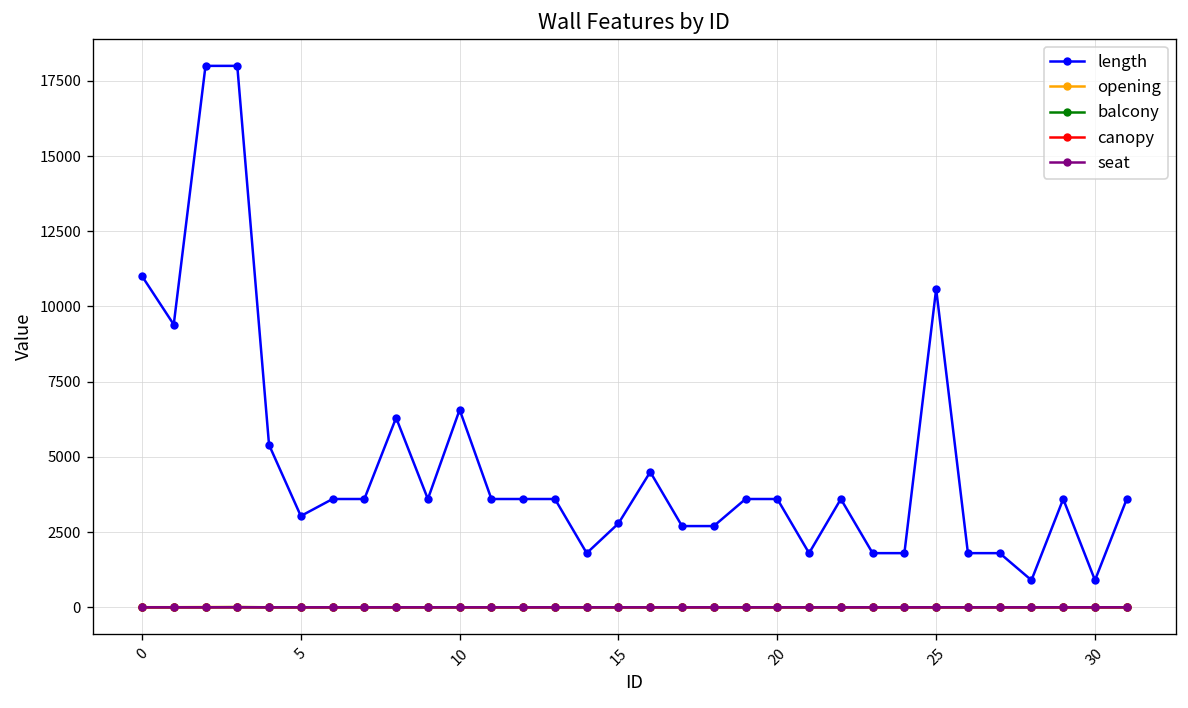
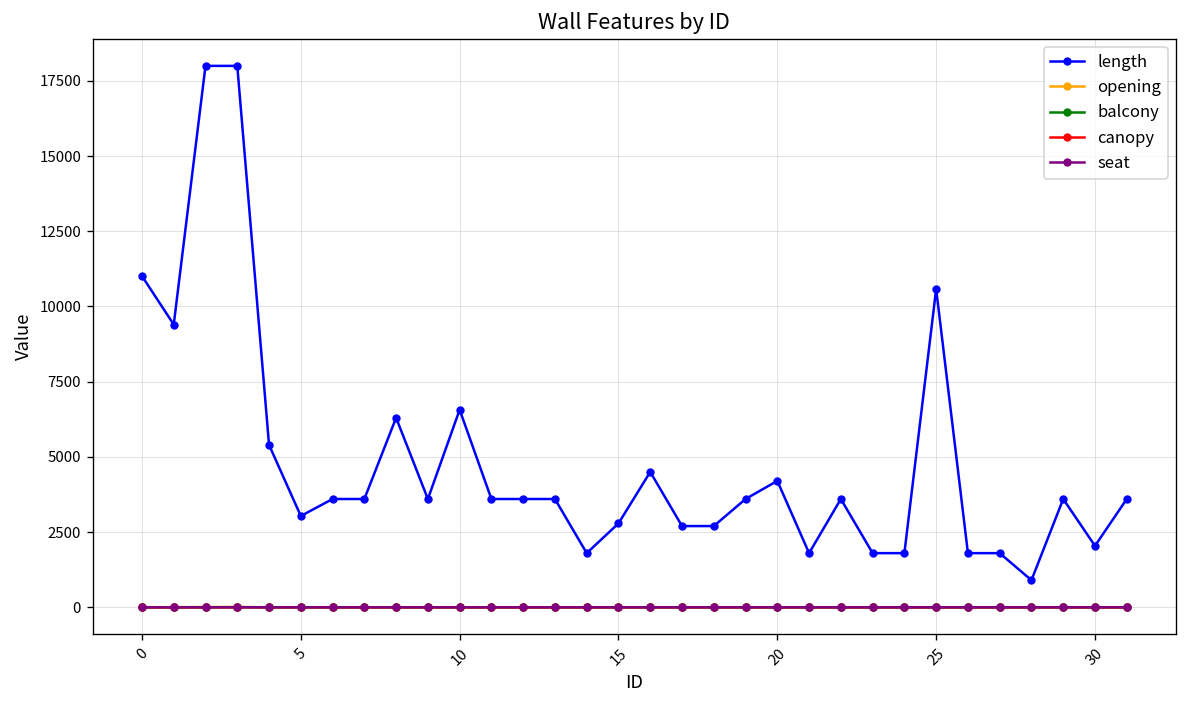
  {
    "length": {
      "0": 11000,
      "5": 3000,
      "10": 6600,
      "15": 2800,
-     "20": 3600,
+     "20": 4200,
      "25": 10600,
-     "30": 900
+     "30": 2000
    },
    "seat": {
      "0": 0,
      "5": 0,
      "10": 0,
      "15": 0,
      "20": 0,
      "25": 0,
      "30": 0
    }
  }
